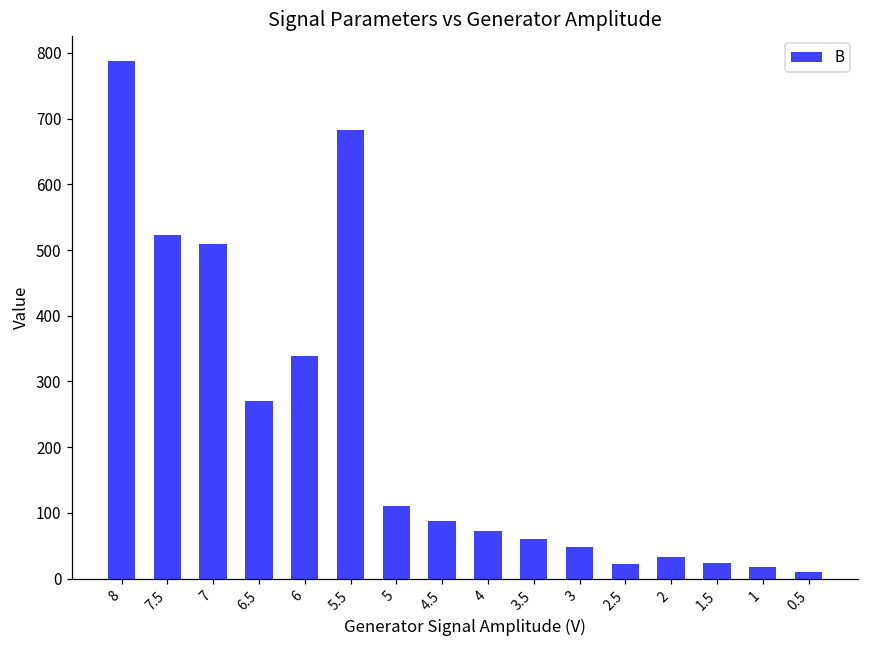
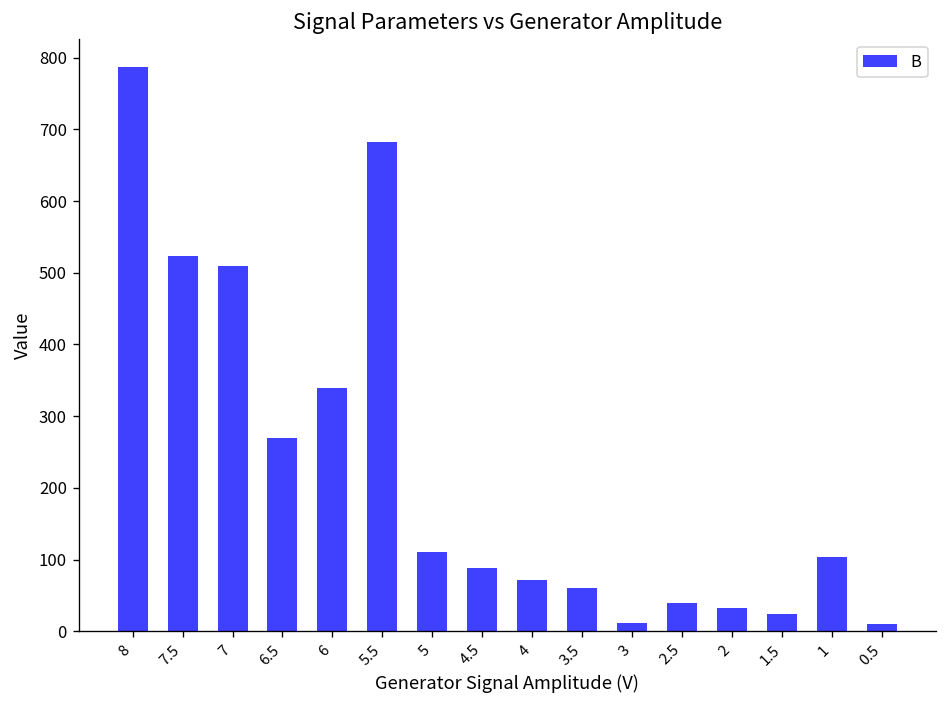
  {
    "8": 790,
    "7.5": 520,
    "7": 510,
    "6.5": 270,
    "6": 340,
    "5.5": 680,
    "5": 110,
    "4.5": 90,
    "4": 70,
    "3.5": 60,
-   "3": 50,
-   "2.5": 20,
+   "3": 10,
+   "2.5": 40,
    "2": 30,
    "1.5": 20,
-   "1": 20,
+   "1": 100,
    "0.5": 10
  }
